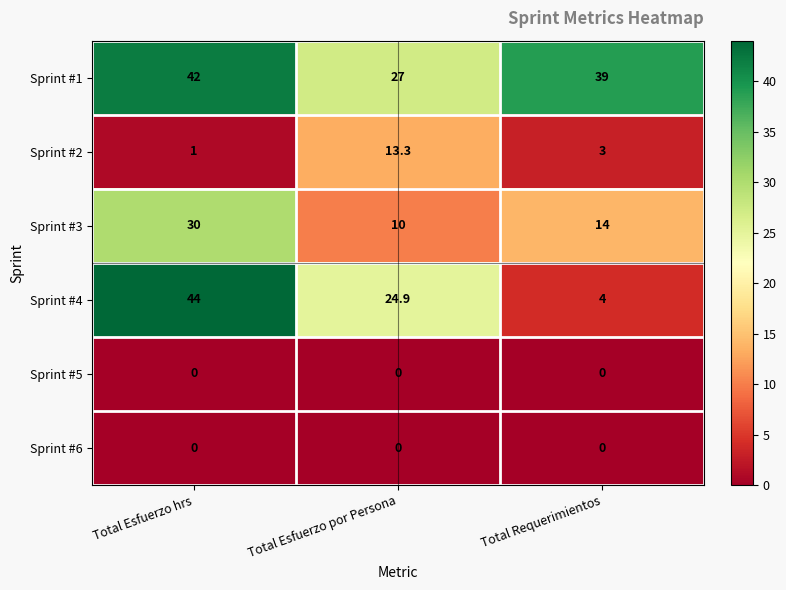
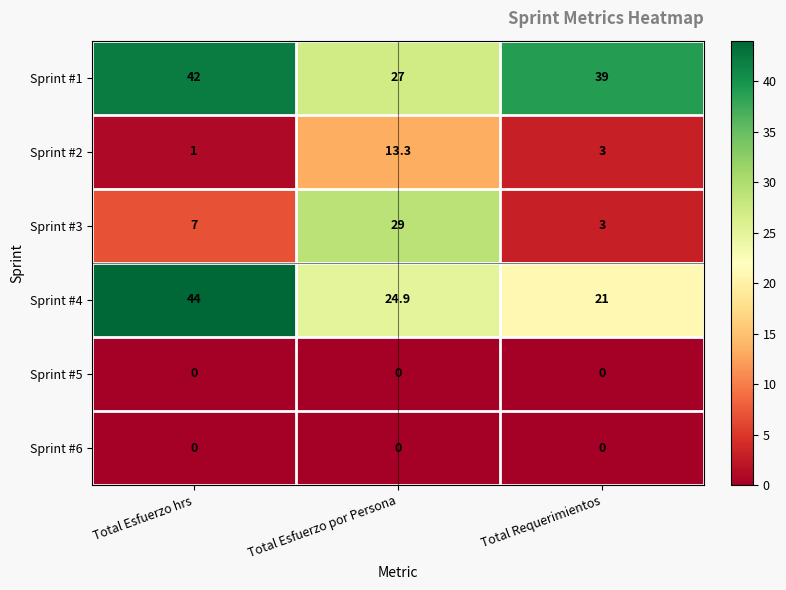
  {
    "Sprint #1": {
      "Total Esfuerzo hrs": 42,
      "Total Esfuerzo por Persona": 27,
      "Total Requerimientos": 39
    },
    "Sprint #2": {
      "Total Esfuerzo hrs": 1,
      "Total Esfuerzo por Persona": 13.3,
      "Total Requerimientos": 3
    },
    "Sprint #3": {
-     "Total Esfuerzo hrs": 30,
-     "Total Esfuerzo por Persona": 10,
-     "Total Requerimientos": 14
+     "Total Esfuerzo hrs": 7,
+     "Total Esfuerzo por Persona": 29,
+     "Total Requerimientos": 3
    },
    "Sprint #4": {
      "Total Esfuerzo hrs": 44,
      "Total Esfuerzo por Persona": 24.9,
-     "Total Requerimientos": 4
+     "Total Requerimientos": 21
    },
    "Sprint #5": {
      "Total Esfuerzo hrs": 0,
      "Total Esfuerzo por Persona": 0,
      "Total Requerimientos": 0
    },
    "Sprint #6": {
      "Total Esfuerzo hrs": 0,
      "Total Esfuerzo por Persona": 0,
      "Total Requerimientos": 0
    }
  }
